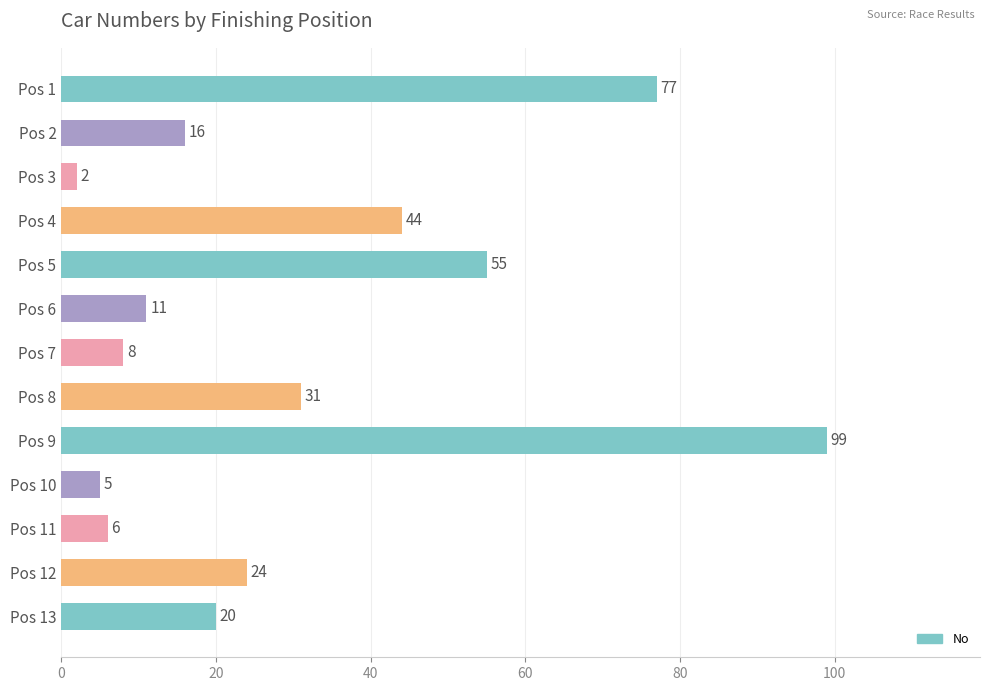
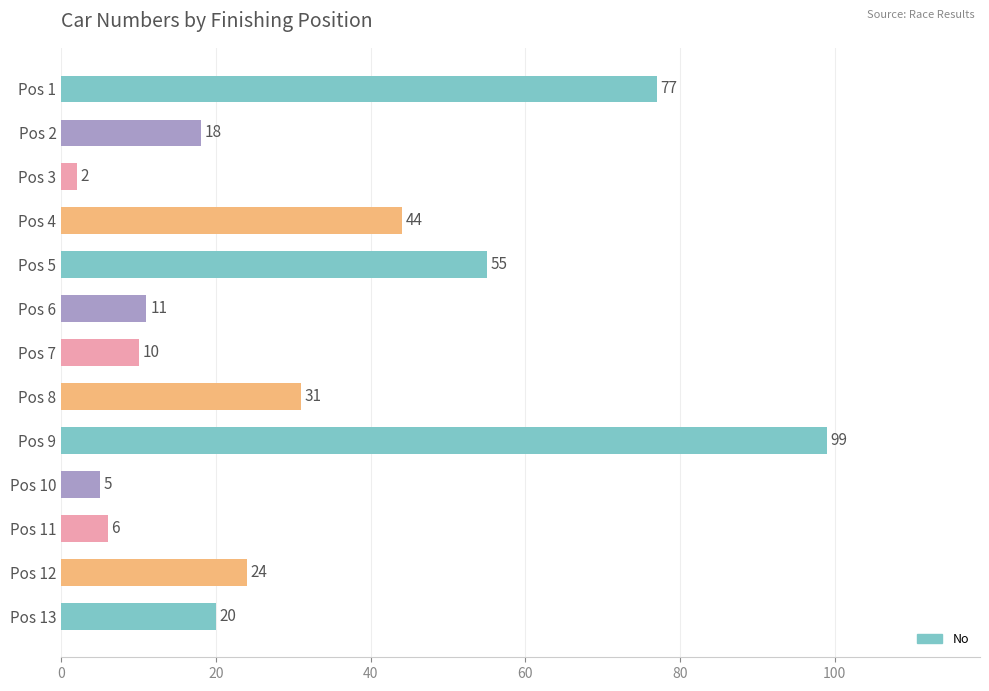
  {
    "Pos 1": 77,
-   "Pos 2": 16,
+   "Pos 2": 18,
    "Pos 3": 2,
    "Pos 4": 44,
    "Pos 5": 55,
    "Pos 6": 11,
-   "Pos 7": 8,
+   "Pos 7": 10,
    "Pos 8": 31,
    "Pos 9": 99,
    "Pos 10": 5,
    "Pos 11": 6,
    "Pos 12": 24,
    "Pos 13": 20
  }
